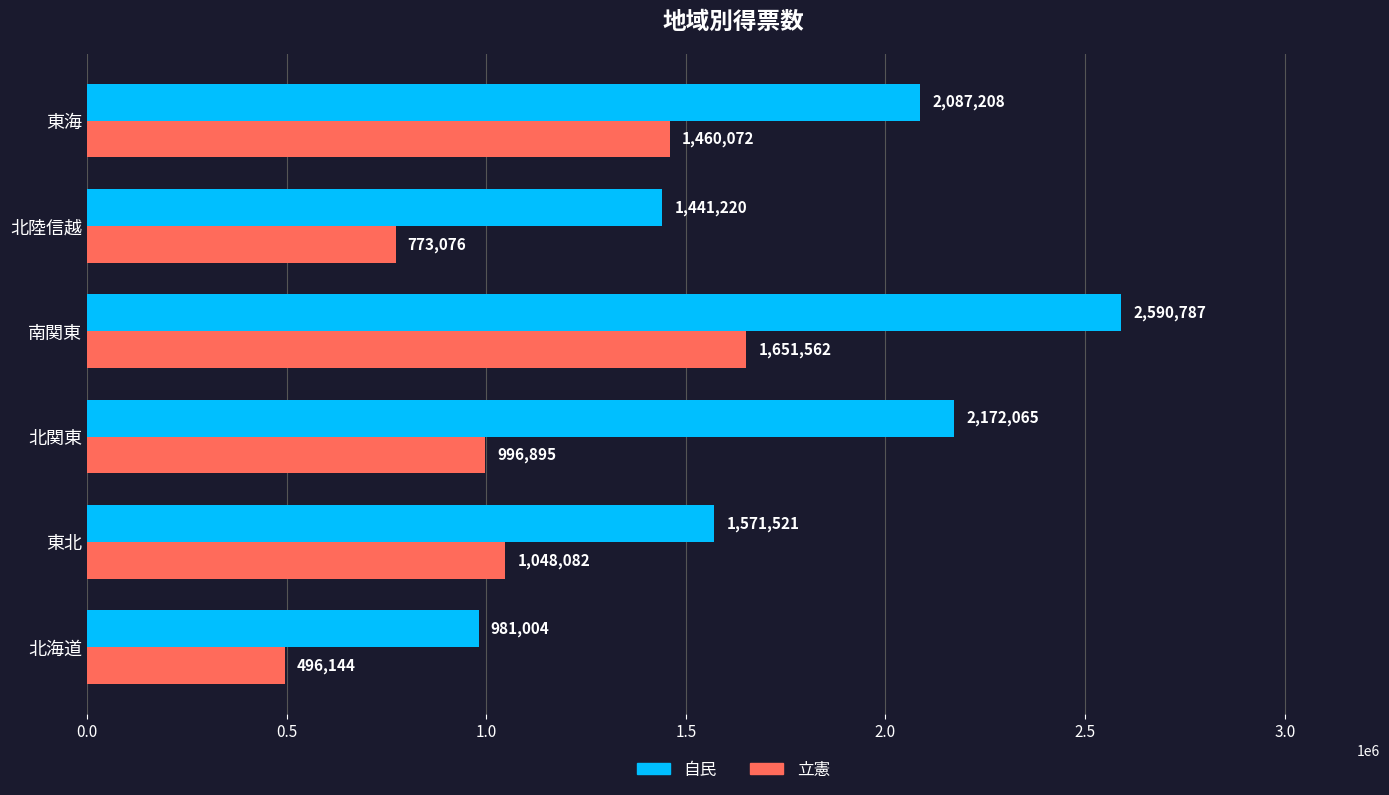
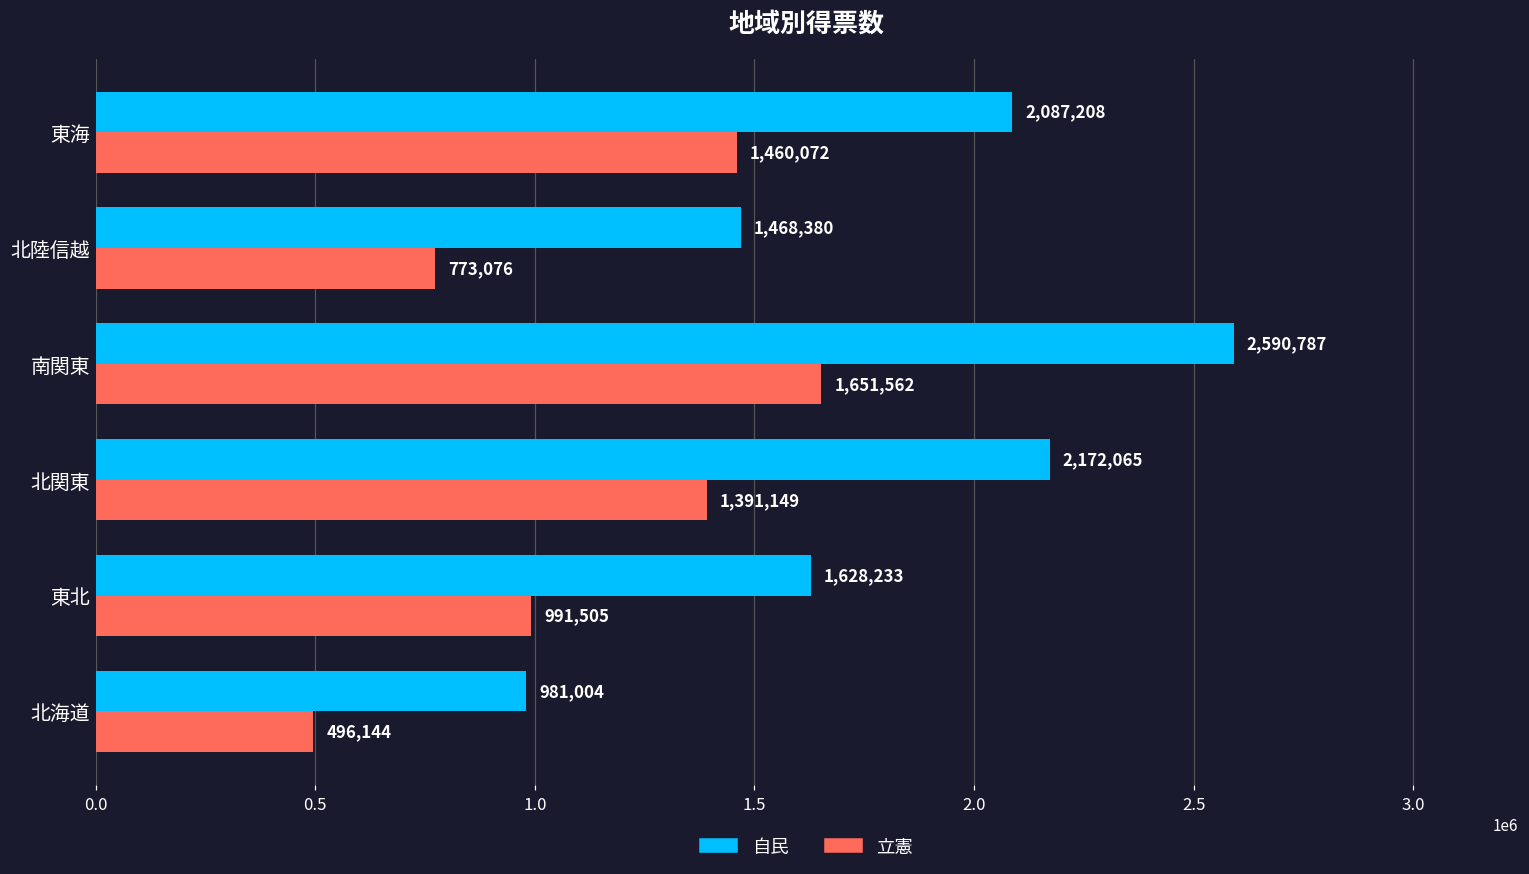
  {
    "自民": {
      "東海": "2,087,208",
-     "北陸信越": "1,441,220",
+     "北陸信越": "1,468,380",
      "南関東": "2,590,787",
      "北関東": "2,172,065",
-     "東北": "1,571,521",
+     "東北": "1,628,233",
      "北海道": "981,004"
    },
    "立憲": {
      "東海": "1,460,072",
      "北陸信越": "773,076",
      "南関東": "1,651,562",
-     "北関東": "996,895",
-     "東北": "1,048,082",
+     "北関東": "1,391,149",
+     "東北": "991,505",
      "北海道": "496,144"
    }
  }
